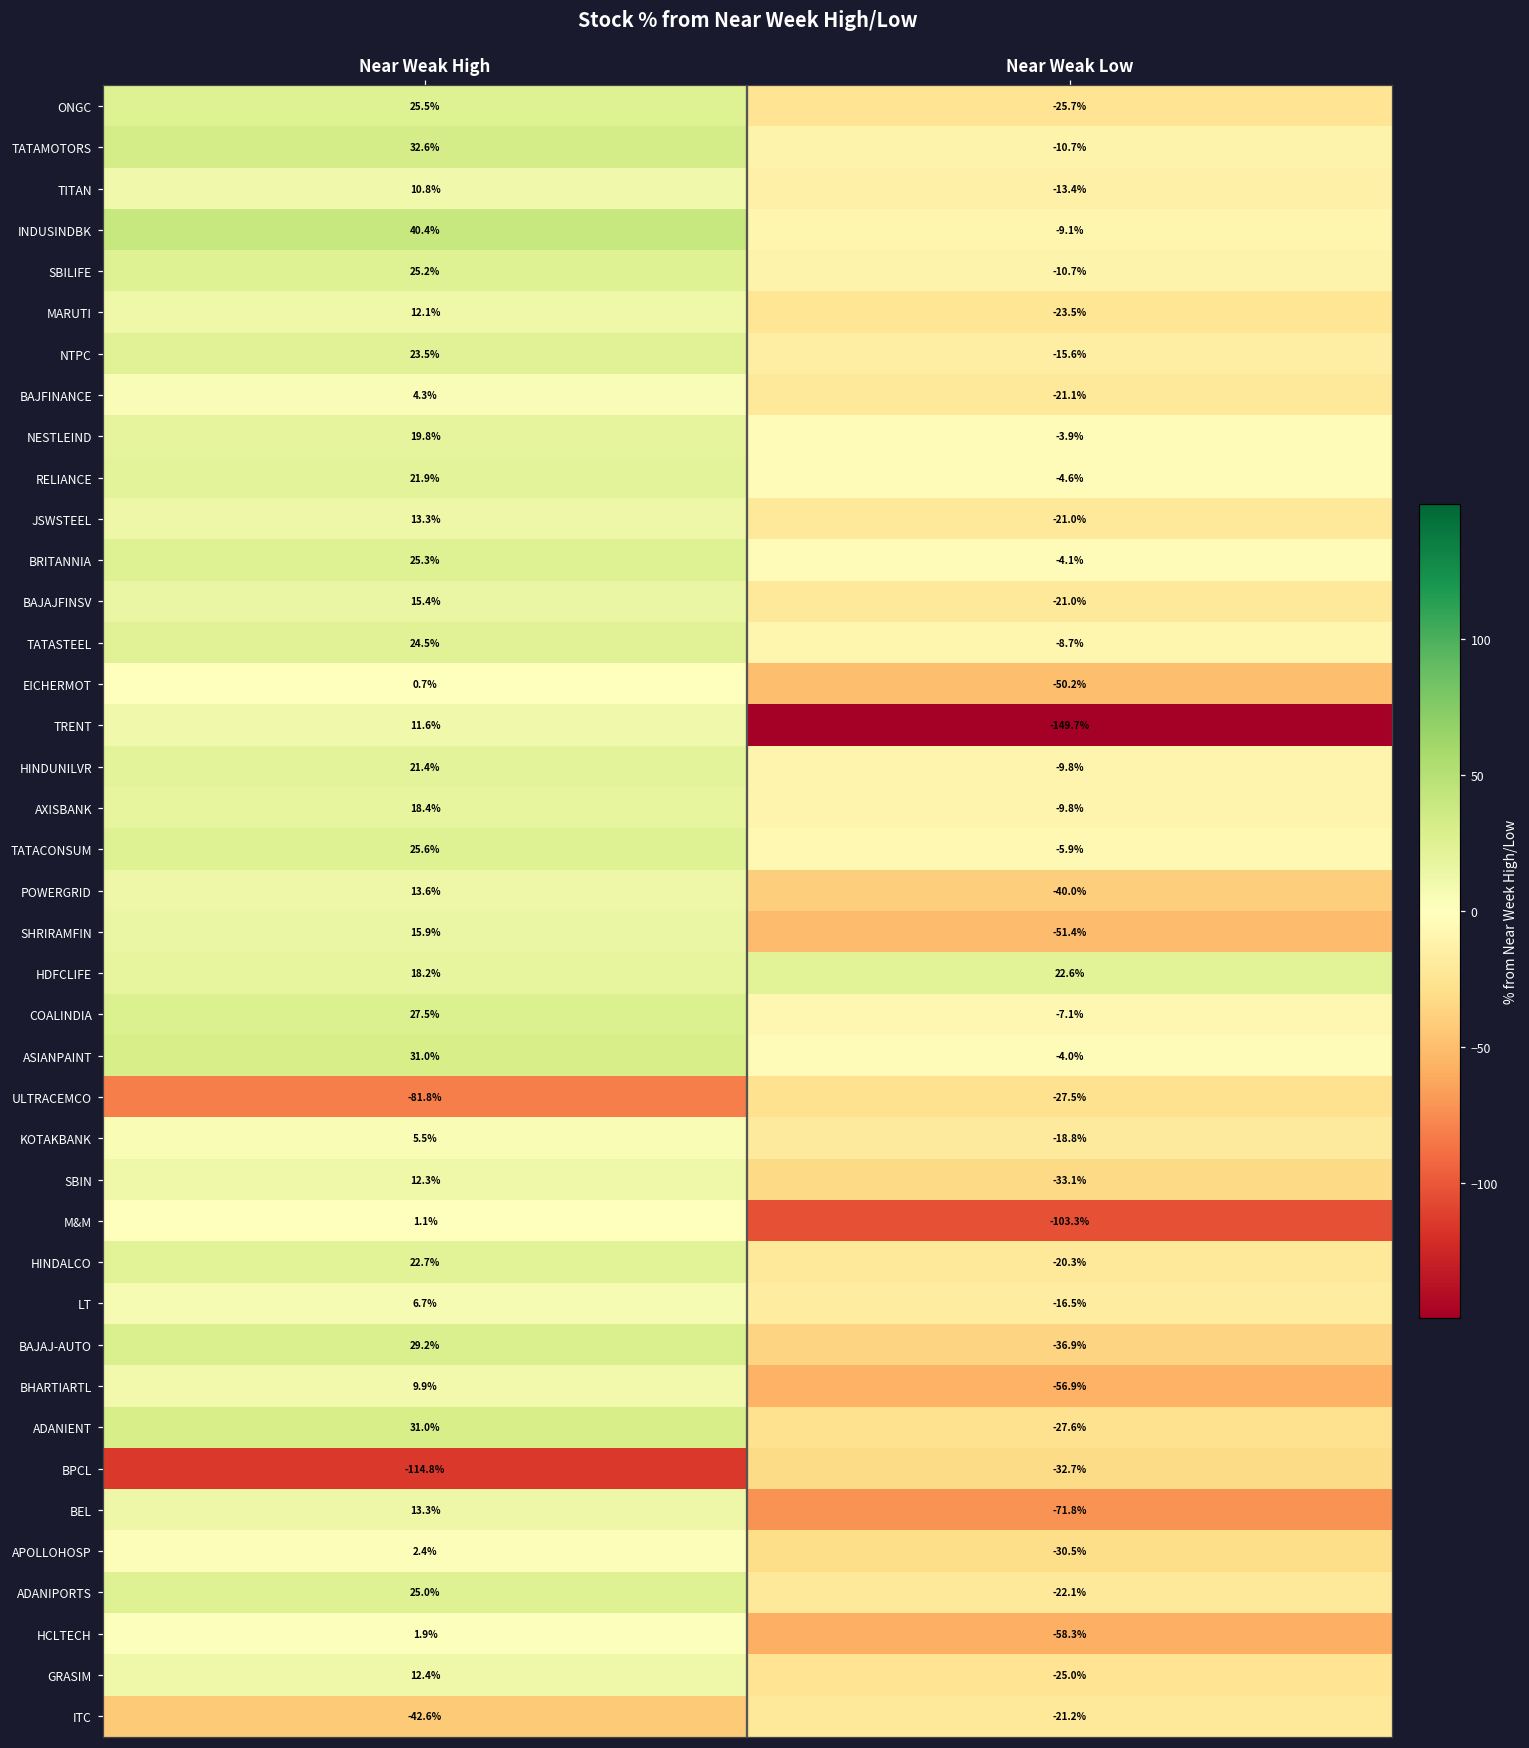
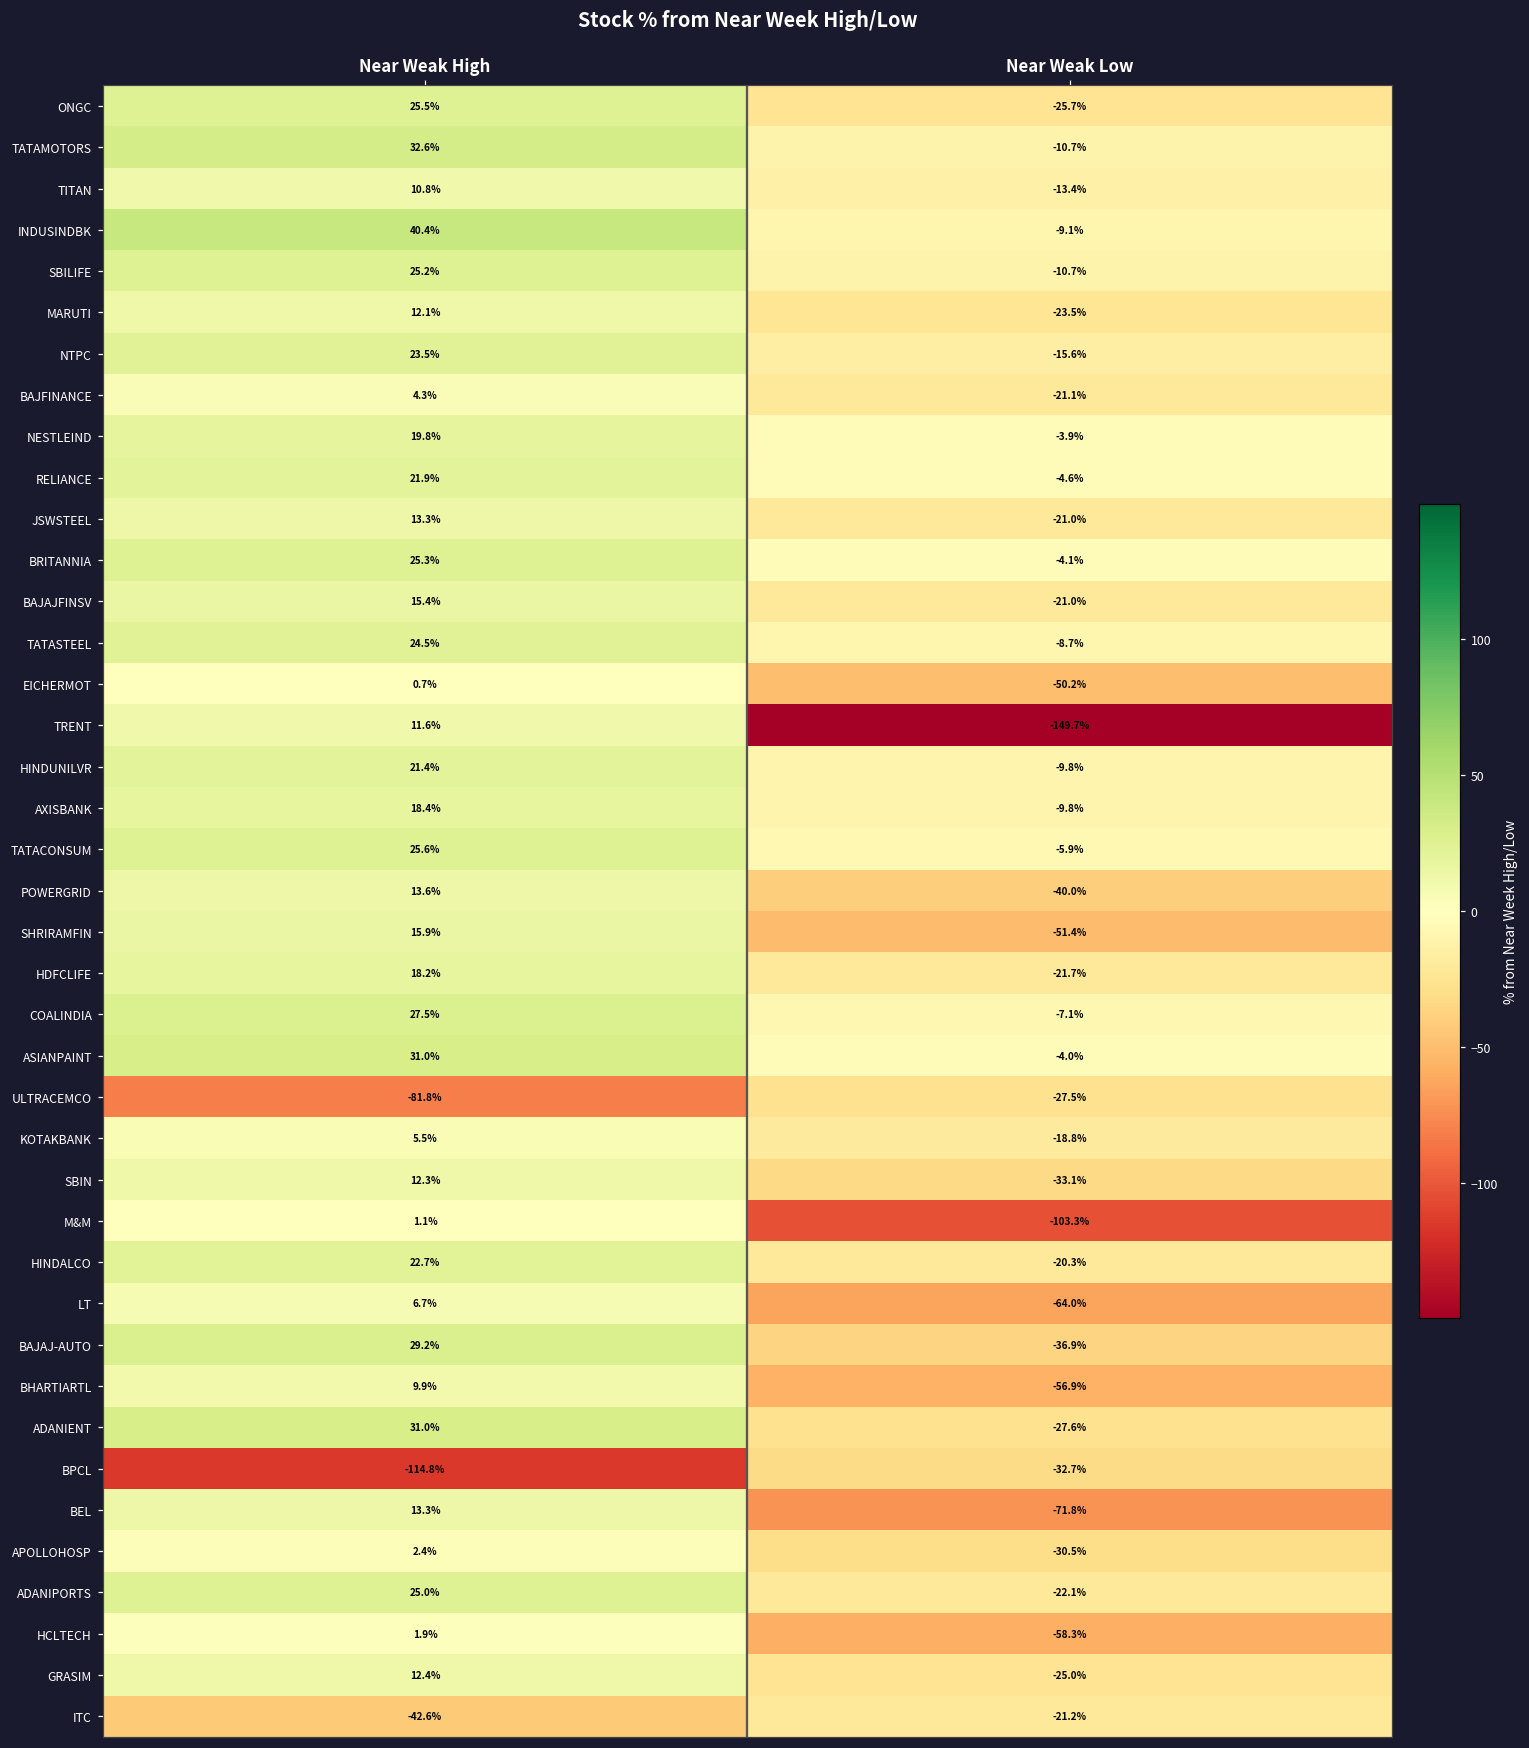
  {
    "ONGC": {
      "Near Weak High": "25.5%",
      "Near Weak Low": "-25.7%"
    },
    "TATAMOTORS": {
      "Near Weak High": "32.6%",
      "Near Weak Low": "-10.7%"
    },
    "TITAN": {
      "Near Weak High": "10.8%",
      "Near Weak Low": "-13.4%"
    },
    "INDUSINDBK": {
      "Near Weak High": "40.4%",
      "Near Weak Low": "-9.1%"
    },
    "SBILIFE": {
      "Near Weak High": "25.2%",
      "Near Weak Low": "-10.7%"
    },
    "MARUTI": {
      "Near Weak High": "12.1%",
      "Near Weak Low": "-23.5%"
    },
    "NTPC": {
      "Near Weak High": "23.5%",
      "Near Weak Low": "-15.6%"
    },
    "BAJFINANCE": {
      "Near Weak High": "4.3%",
      "Near Weak Low": "-21.1%"
    },
    "NESTLEIND": {
      "Near Weak High": "19.8%",
      "Near Weak Low": "-3.9%"
    },
    "RELIANCE": {
      "Near Weak High": "21.9%",
      "Near Weak Low": "-4.6%"
    },
    "JSWSTEEL": {
      "Near Weak High": "13.3%",
      "Near Weak Low": "-21.0%"
    },
    "BRITANNIA": {
      "Near Weak High": "25.3%",
      "Near Weak Low": "-4.1%"
    },
    "BAJAJFINSV": {
      "Near Weak High": "15.4%",
      "Near Weak Low": "-21.0%"
    },
    "TATASTEEL": {
      "Near Weak High": "24.5%",
      "Near Weak Low": "-8.7%"
    },
    "EICHERMOT": {
      "Near Weak High": "0.7%",
      "Near Weak Low": "-50.2%"
    },
    "TRENT": {
      "Near Weak High": "11.6%",
      "Near Weak Low": "-149.7%"
    },
    "HINDUNILVR": {
      "Near Weak High": "21.4%",
      "Near Weak Low": "-9.8%"
    },
    "AXISBANK": {
      "Near Weak High": "18.4%",
      "Near Weak Low": "-9.8%"
    },
    "TATACONSUM": {
      "Near Weak High": "25.6%",
      "Near Weak Low": "-5.9%"
    },
    "POWERGRID": {
      "Near Weak High": "13.6%",
      "Near Weak Low": "-40.0%"
    },
    "SHRIRAMFIN": {
      "Near Weak High": "15.9%",
      "Near Weak Low": "-51.4%"
    },
    "HDFCLIFE": {
      "Near Weak High": "18.2%",
-     "Near Weak Low": "22.6%"
+     "Near Weak Low": "-21.7%"
    },
    "COALINDIA": {
      "Near Weak High": "27.5%",
      "Near Weak Low": "-7.1%"
    },
    "ASIANPAINT": {
      "Near Weak High": "31.0%",
      "Near Weak Low": "-4.0%"
    },
    "ULTRACEMCO": {
      "Near Weak High": "-81.8%",
      "Near Weak Low": "-27.5%"
    },
    "KOTAKBANK": {
      "Near Weak High": "5.5%",
      "Near Weak Low": "-18.8%"
    },
    "SBIN": {
      "Near Weak High": "12.3%",
      "Near Weak Low": "-33.1%"
    },
    "M&M": {
      "Near Weak High": "1.1%",
      "Near Weak Low": "-103.3%"
    },
    "HINDALCO": {
      "Near Weak High": "22.7%",
      "Near Weak Low": "-20.3%"
    },
    "LT": {
      "Near Weak High": "6.7%",
-     "Near Weak Low": "-16.5%"
+     "Near Weak Low": "-64.0%"
    },
    "BAJAJ-AUTO": {
      "Near Weak High": "29.2%",
      "Near Weak Low": "-36.9%"
    },
    "BHARTIARTL": {
      "Near Weak High": "9.9%",
      "Near Weak Low": "-56.9%"
    },
    "ADANIENT": {
      "Near Weak High": "31.0%",
      "Near Weak Low": "-27.6%"
    },
    "BPCL": {
      "Near Weak High": "-114.8%",
      "Near Weak Low": "-32.7%"
    },
    "BEL": {
      "Near Weak High": "13.3%",
      "Near Weak Low": "-71.8%"
    },
    "APOLLOHOSP": {
      "Near Weak High": "2.4%",
      "Near Weak Low": "-30.5%"
    },
    "ADANIPORTS": {
      "Near Weak High": "25.0%",
      "Near Weak Low": "-22.1%"
    },
    "HCLTECH": {
      "Near Weak High": "1.9%",
      "Near Weak Low": "-58.3%"
    },
    "GRASIM": {
      "Near Weak High": "12.4%",
      "Near Weak Low": "-25.0%"
    },
    "ITC": {
      "Near Weak High": "-42.6%",
      "Near Weak Low": "-21.2%"
    }
  }
